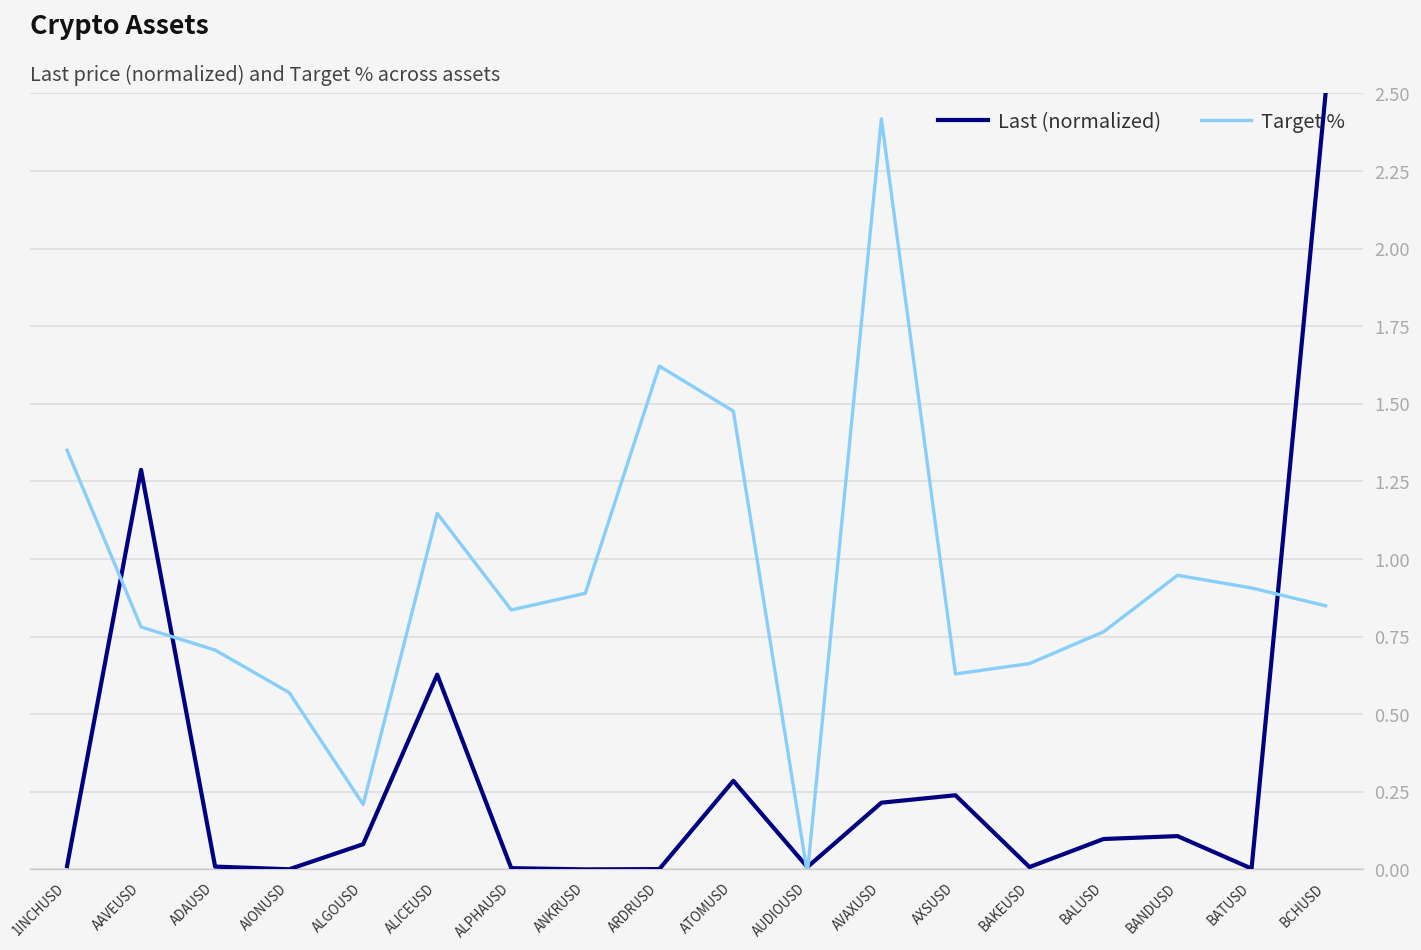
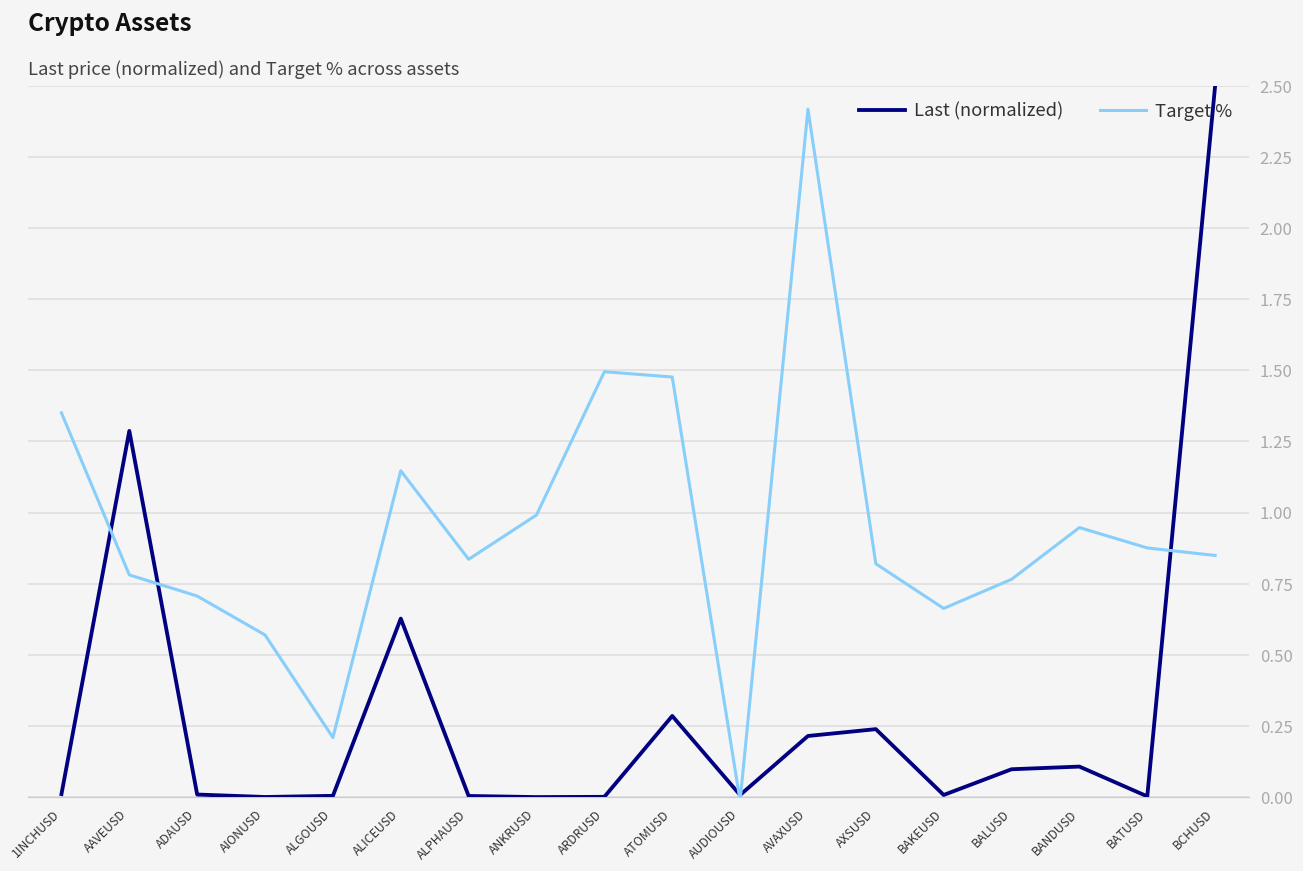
  {
    "Last (normalized)": {
      "1INCHUSD": 0.01,
      "AAVEUSD": 1.29,
      "ADAUSD": 0.01,
      "AIONUSD": 0.00,
-     "ALGOUSD": 0.08,
+     "ALGOUSD": 0.00,
      "ALICEUSD": 0.63,
      "ALPHAUSD": 0.00,
      "ANKRUSD": 0.00,
      "ARDRUSD": 0.00,
      "ATOMUSD": 0.29,
      "AUDIOUSD": 0.01,
      "AVAXUSD": 0.22,
      "AXSUSD": 0.24,
      "BAKEUSD": 0.01,
      "BALUSD": 0.10,
      "BANDUSD": 0.11,
      "BATUSD": 0.00,
      "BCHUSD": 2.50
    },
    "Target %": {
      "1INCHUSD": 1.35,
      "AAVEUSD": 0.78,
      "ADAUSD": 0.71,
      "AIONUSD": 0.57,
      "ALGOUSD": 0.21,
      "ALICEUSD": 1.15,
      "ALPHAUSD": 0.84,
-     "ANKRUSD": 0.89,
-     "ARDRUSD": 1.62,
+     "ANKRUSD": 0.99,
+     "ARDRUSD": 1.50,
      "ATOMUSD": 1.48,
      "AVAXUSD": 2.42,
-     "AXSUSD": 0.63,
+     "AXSUSD": 0.82,
      "BAKEUSD": 0.66,
      "BALUSD": 0.77,
      "BANDUSD": 0.95,
-     "BATUSD": 0.91,
+     "BATUSD": 0.88,
      "BCHUSD": 0.85
    }
  }
